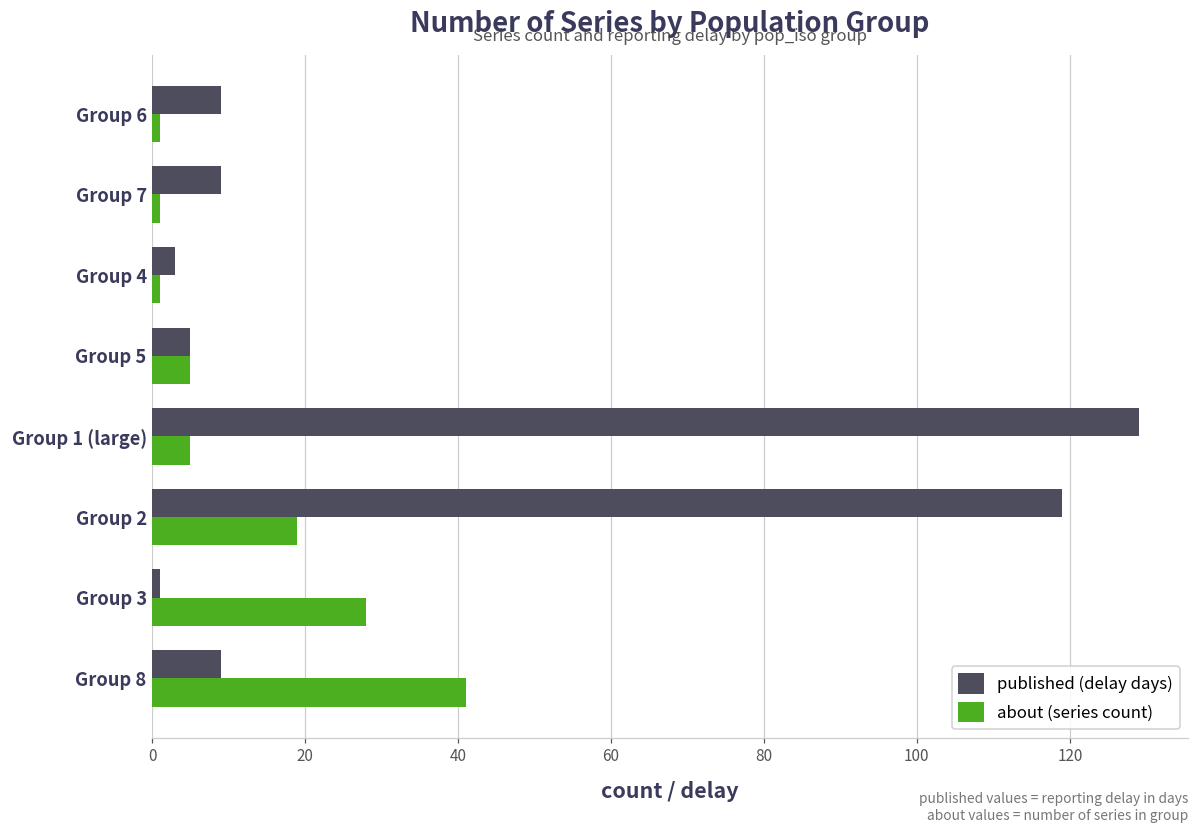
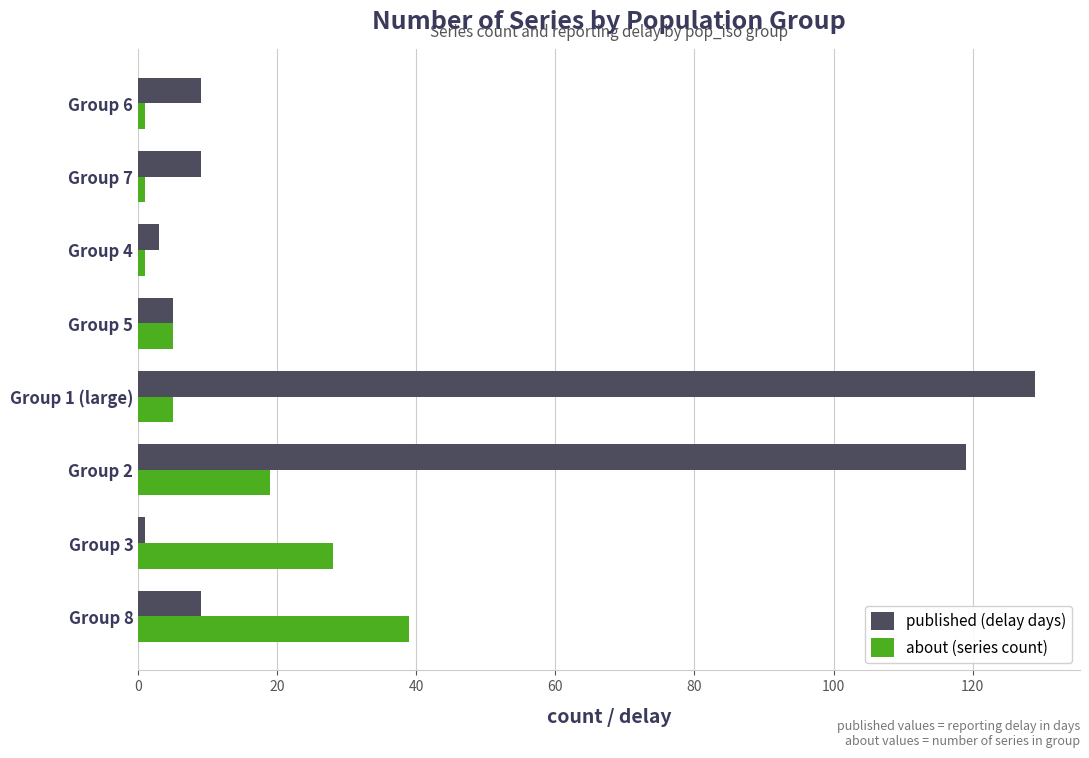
  {
    "published (delay days)": {
      "Group 6": 9,
      "Group 7": 9,
      "Group 4": 3,
      "Group 5": 5,
      "Group 1 (large)": 129,
      "Group 2": 119,
      "Group 3": 1,
      "Group 8": 9
    },
    "about (series count)": {
      "Group 6": 1,
      "Group 7": 1,
      "Group 4": 1,
      "Group 5": 5,
      "Group 1 (large)": 5,
      "Group 2": 19,
      "Group 3": 28,
-     "Group 8": 41
+     "Group 8": 39
    }
  }
